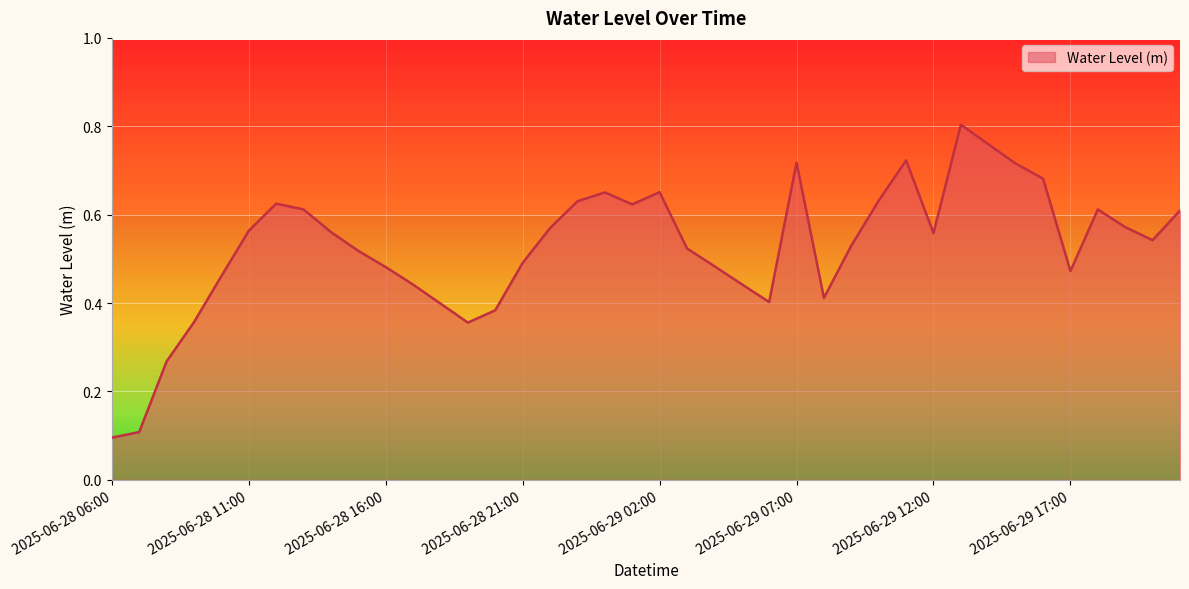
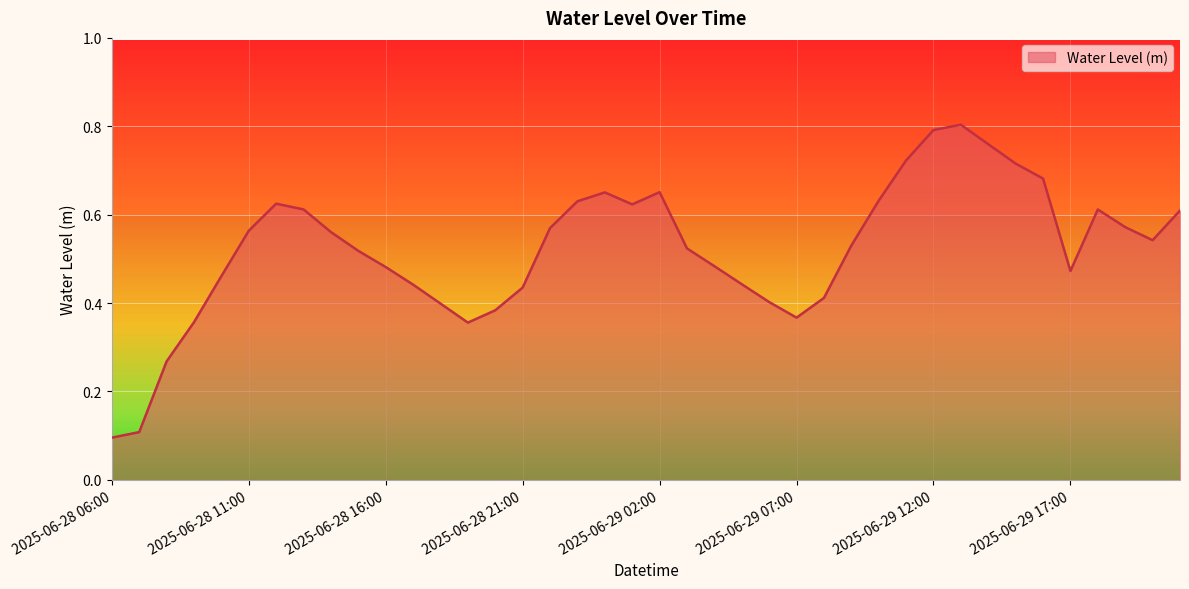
  {
    "2025-06-28 06:00": 0.10,
    "2025-06-28 11:00": 0.56,
    "2025-06-28 16:00": 0.48,
-   "2025-06-28 21:00": 0.49,
+   "2025-06-28 21:00": 0.44,
    "2025-06-29 02:00": 0.65,
-   "2025-06-29 07:00": 0.72,
-   "2025-06-29 12:00": 0.56,
+   "2025-06-29 07:00": 0.37,
+   "2025-06-29 12:00": 0.79,
    "2025-06-29 17:00": 0.47
  }
